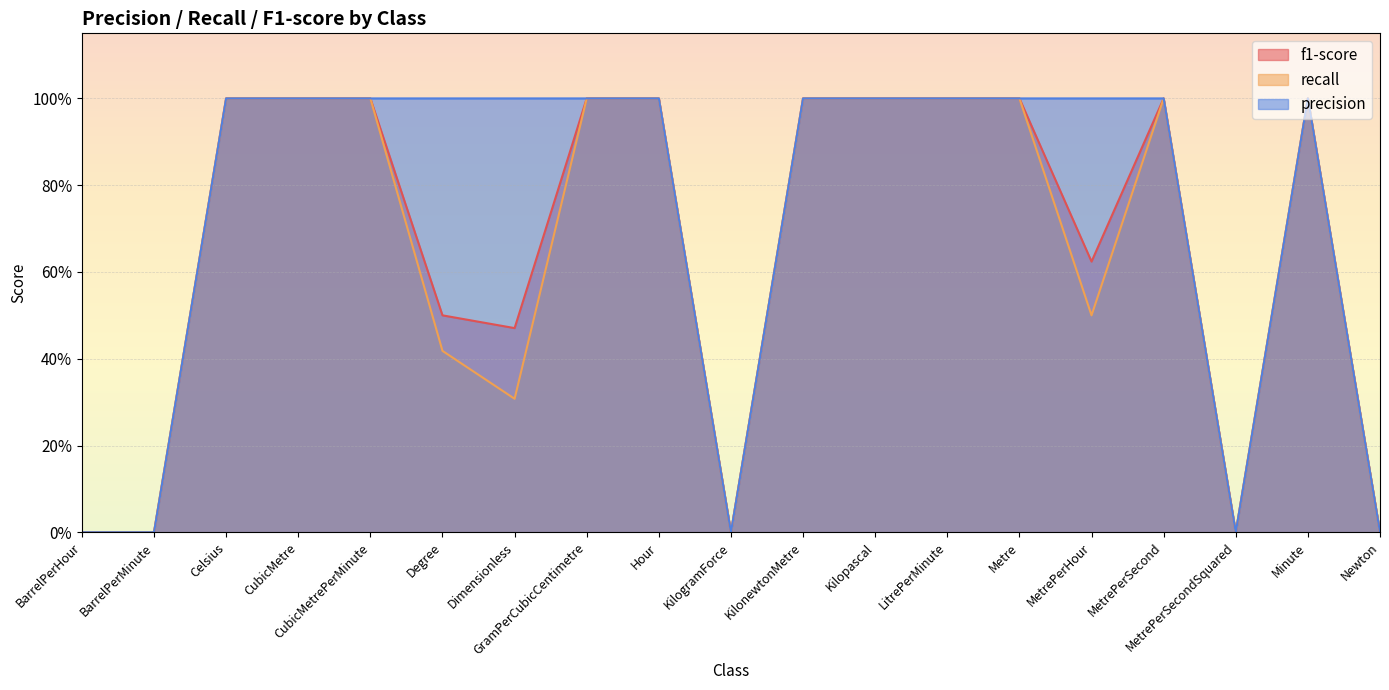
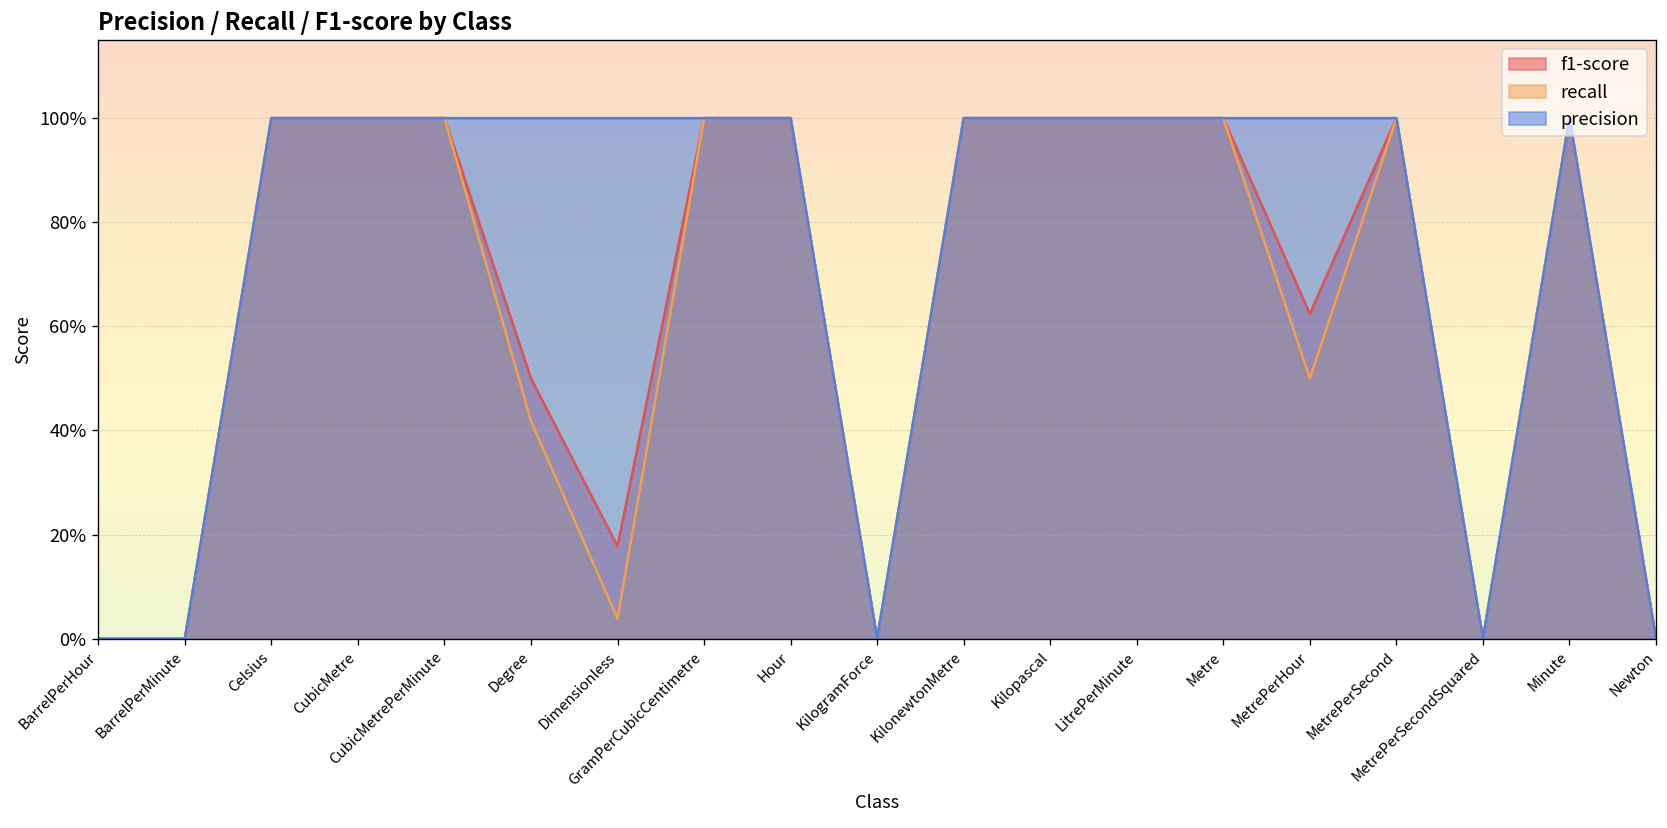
  {
    "f1-score": {
      "Degree": "50%",
-     "Dimensionless": "47%",
+     "Dimensionless": "18%",
      "MetrePerHour": "62%"
    },
    "recall": {
      "Degree": "42%",
-     "Dimensionless": "31%",
+     "Dimensionless": "4%",
      "MetrePerHour": "50%"
    },
    "precision": {
      "Degree": "100%",
      "Dimensionless": "100%",
      "MetrePerHour": "100%"
    }
  }
